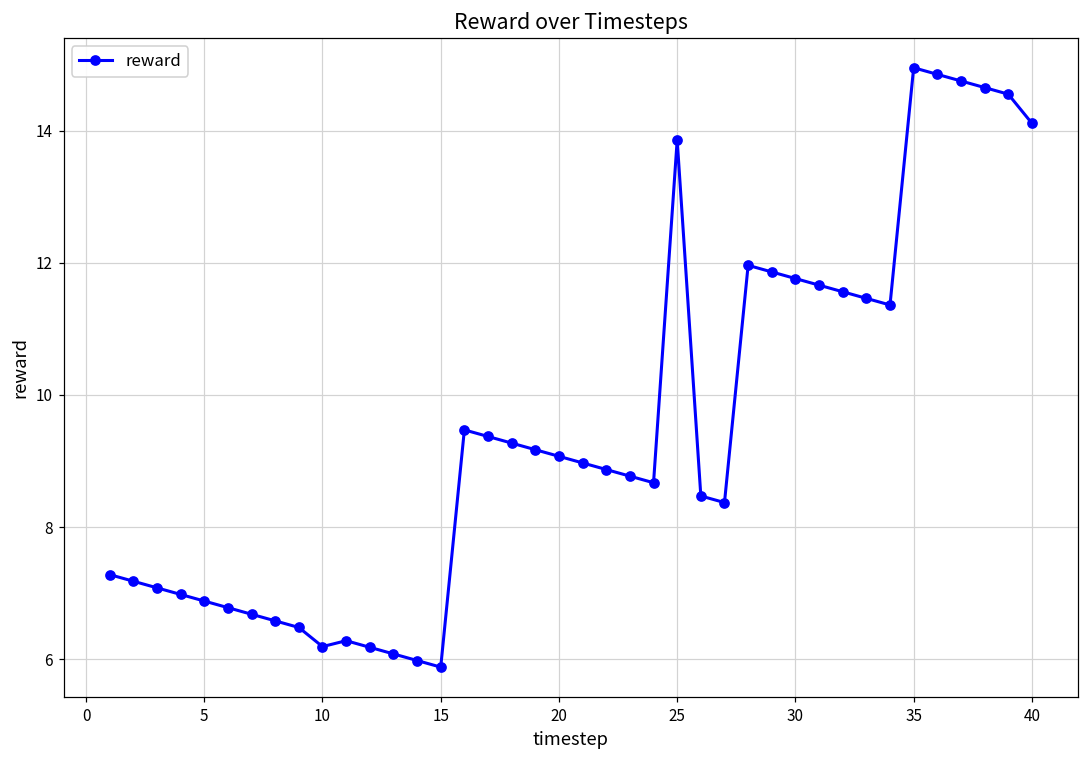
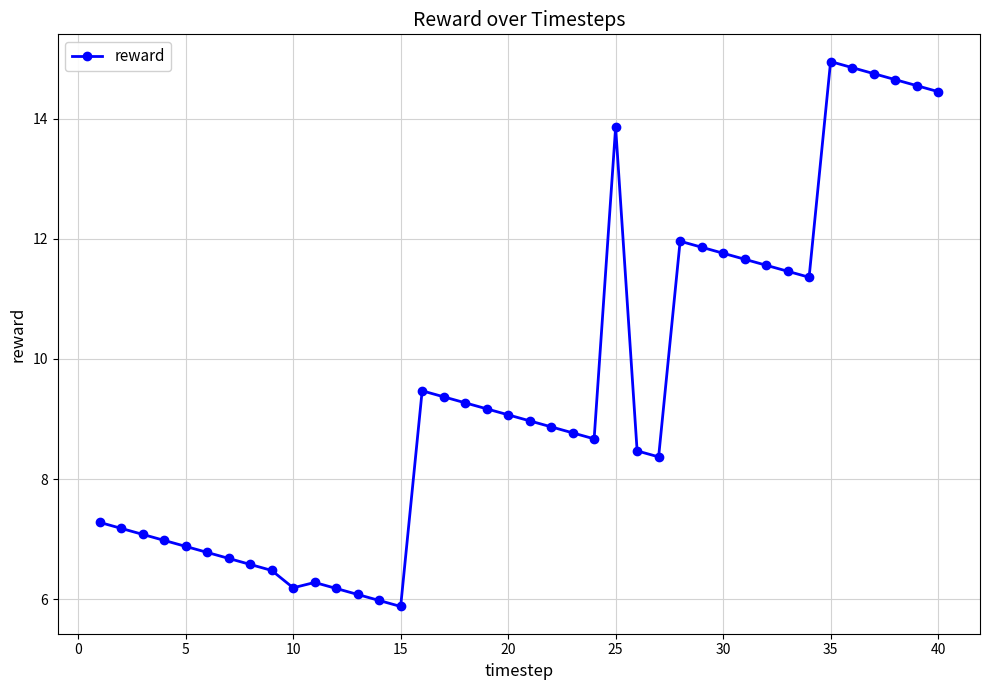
  {
    "5": 6.9,
    "10": 6.2,
    "15": 5.9,
    "20": 9.1,
    "25": 13.9,
    "30": 11.8,
    "35": 15.0,
-   "40": 14.1
+   "40": 14.5
  }
